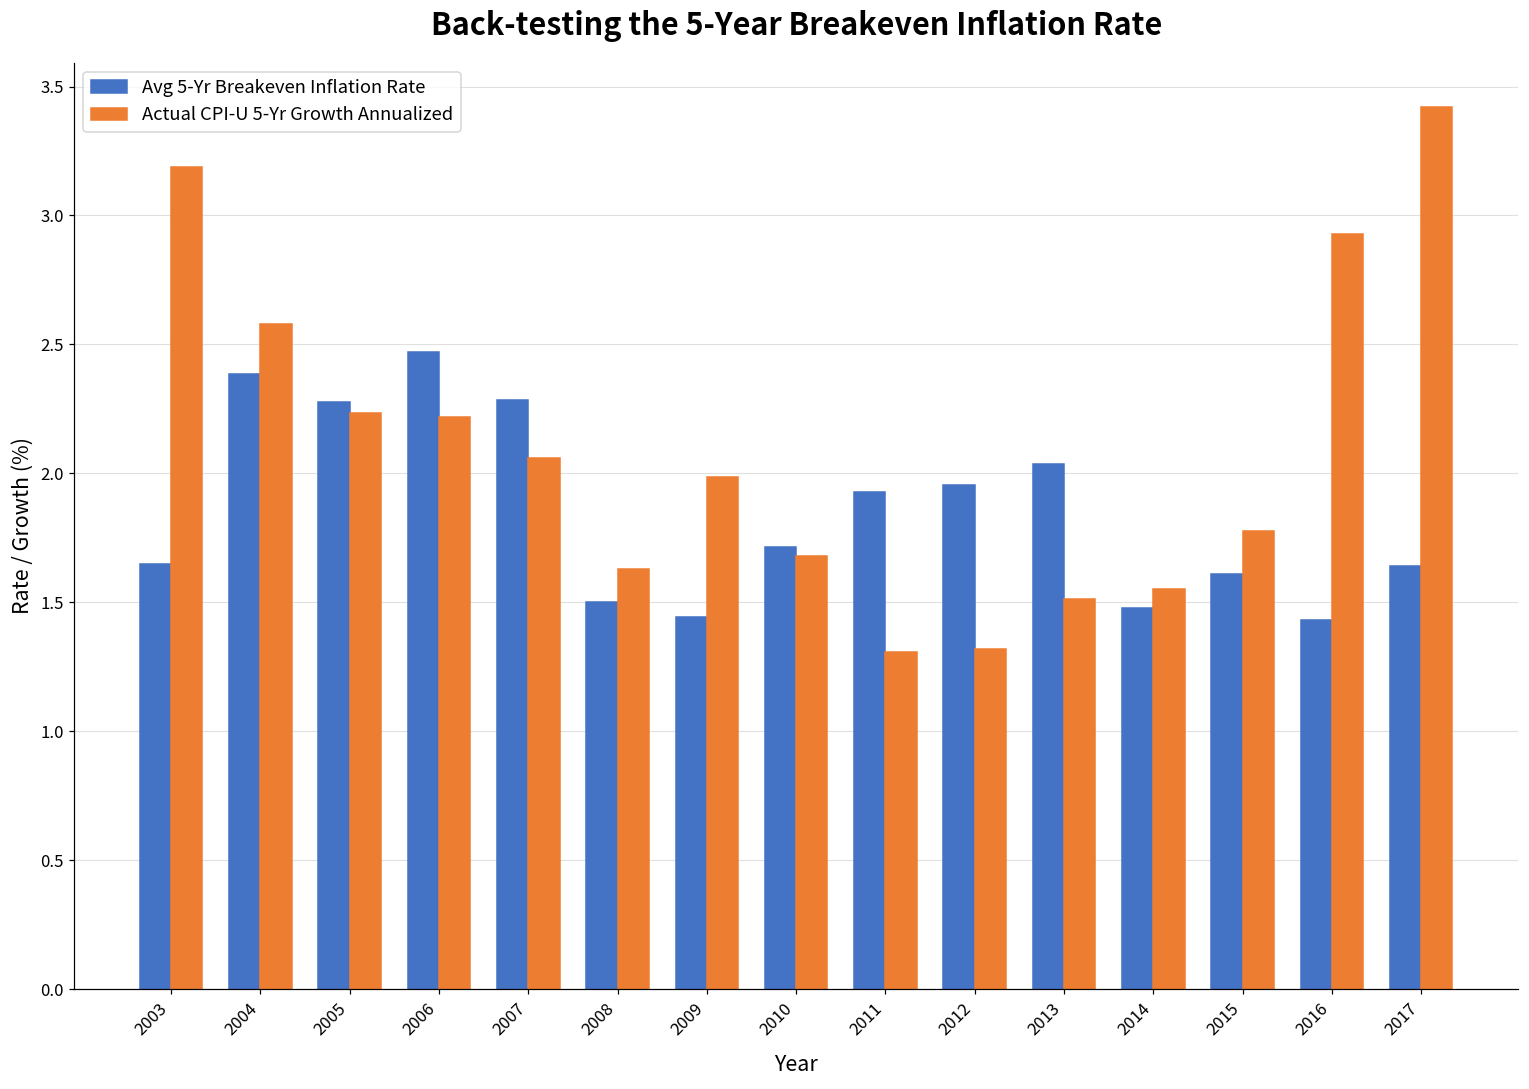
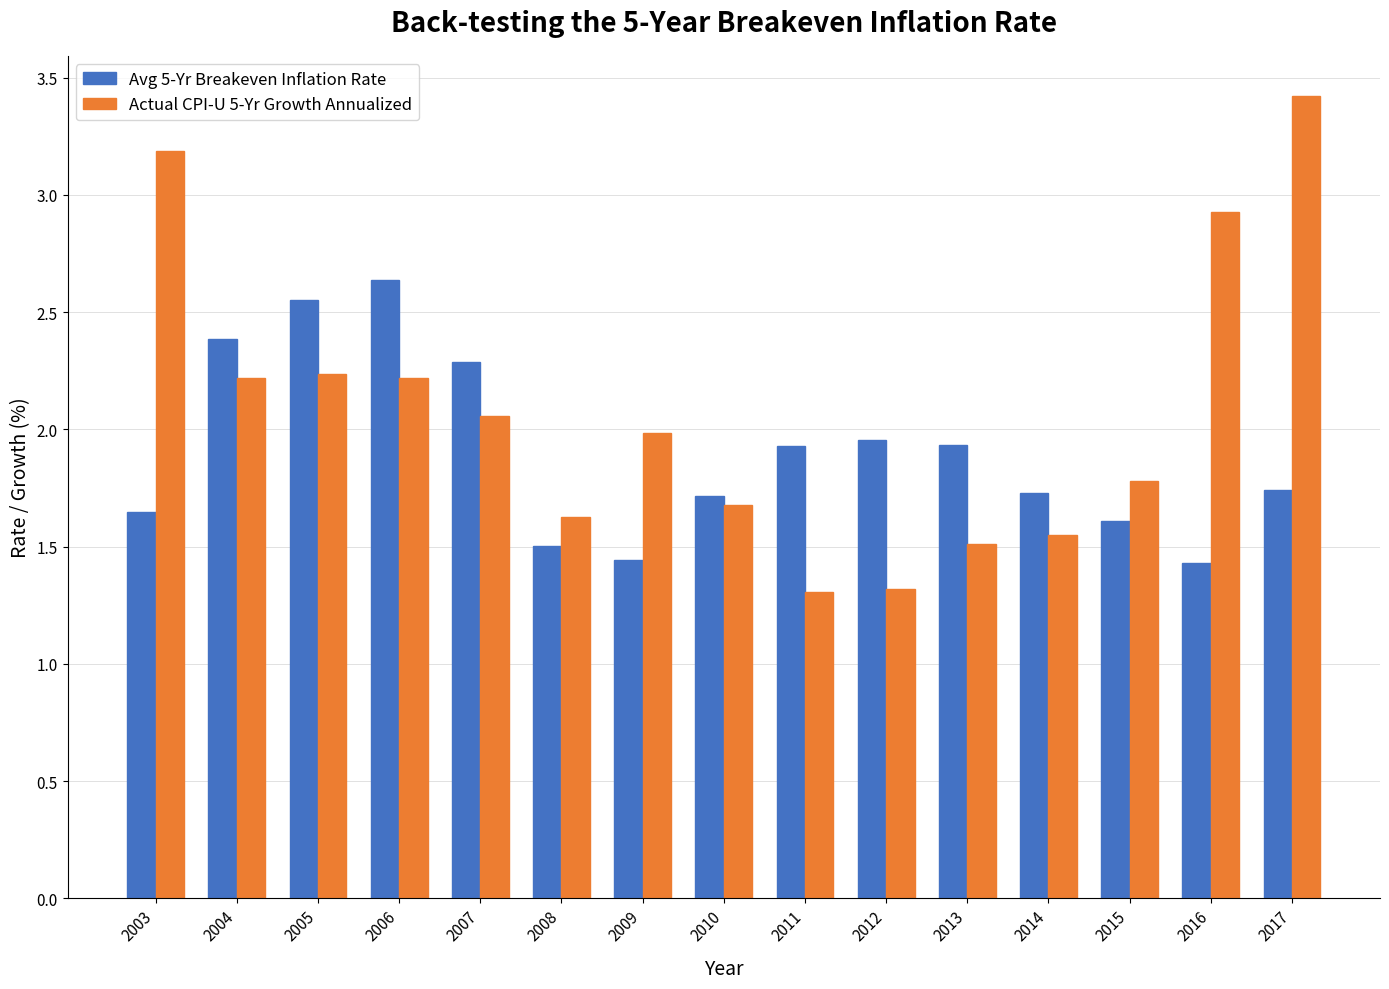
  {
    "Avg 5-Yr Breakeven Inflation Rate": {
      "2003": 1.65,
      "2004": 2.38,
-     "2005": 2.28,
-     "2006": 2.47,
+     "2005": 2.55,
+     "2006": 2.64,
      "2007": 2.29,
      "2008": 1.50,
      "2009": 1.44,
      "2010": 1.72,
      "2011": 1.93,
      "2012": 1.95,
-     "2013": 2.04,
-     "2014": 1.48,
+     "2013": 1.93,
+     "2014": 1.73,
      "2015": 1.61,
      "2016": 1.43,
-     "2017": 1.64
+     "2017": 1.74
    },
    "Actual CPI-U 5-Yr Growth Annualized": {
      "2003": 3.19,
-     "2004": 2.58,
+     "2004": 2.22,
      "2005": 2.23,
      "2006": 2.22,
      "2007": 2.06,
      "2008": 1.63,
      "2009": 1.98,
      "2010": 1.68,
      "2011": 1.31,
      "2012": 1.32,
      "2013": 1.51,
      "2014": 1.55,
      "2015": 1.78,
      "2016": 2.93,
      "2017": 3.42
    }
  }
